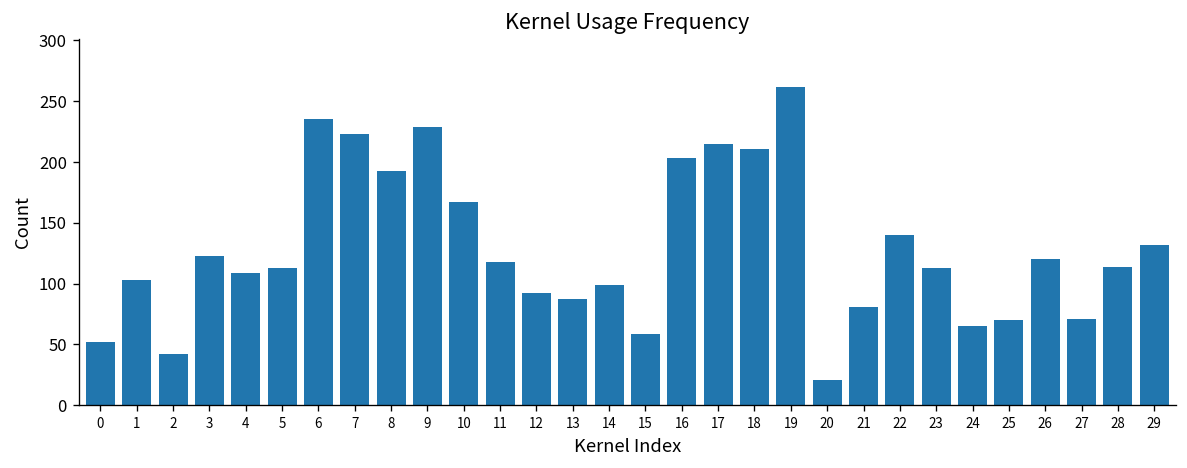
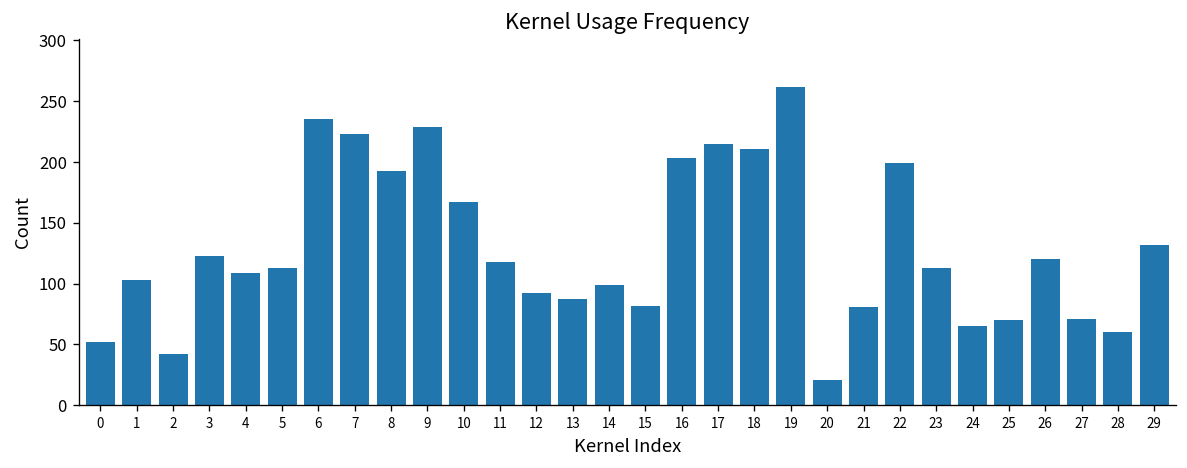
  {
    "0": 52,
    "1": 103,
    "2": 42,
    "3": 123,
    "4": 109,
    "5": 113,
    "6": 235,
    "7": 223,
    "8": 193,
    "9": 229,
    "10": 167,
    "11": 118,
    "12": 92,
    "13": 87,
    "14": 99,
-   "15": 59,
+   "15": 82,
    "16": 203,
    "17": 215,
    "18": 211,
    "19": 262,
    "20": 21,
    "21": 81,
-   "22": 140,
+   "22": 199,
    "23": 113,
    "24": 65,
    "25": 70,
    "26": 120,
    "27": 71,
-   "28": 114,
+   "28": 60,
    "29": 132
  }
